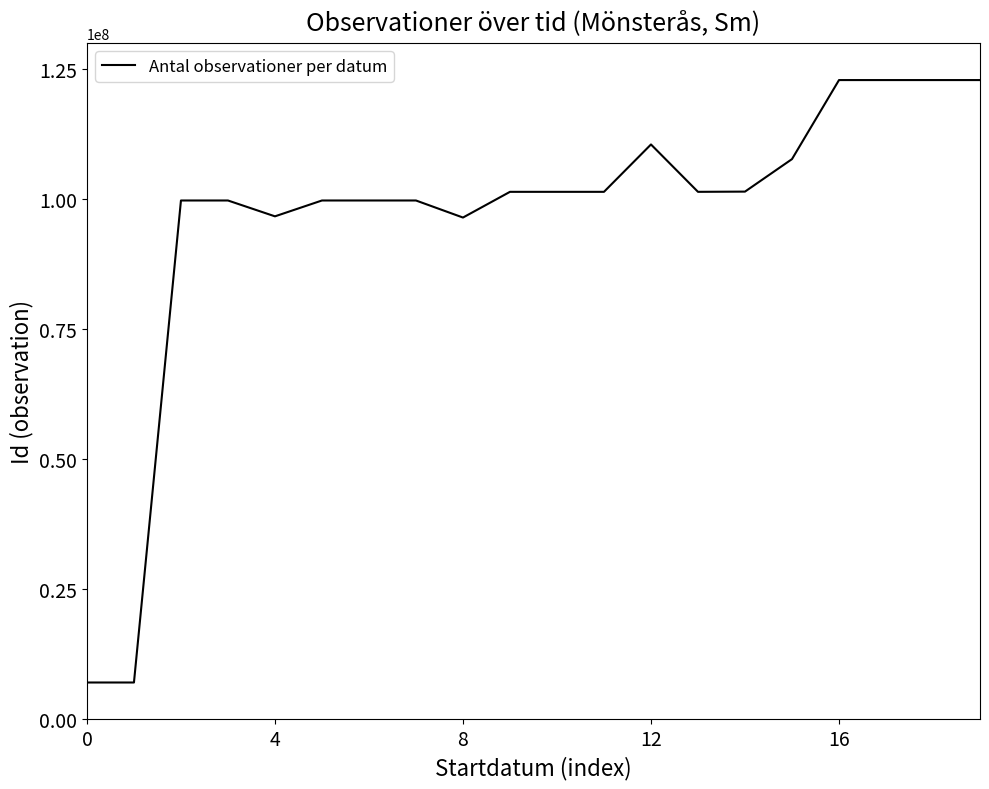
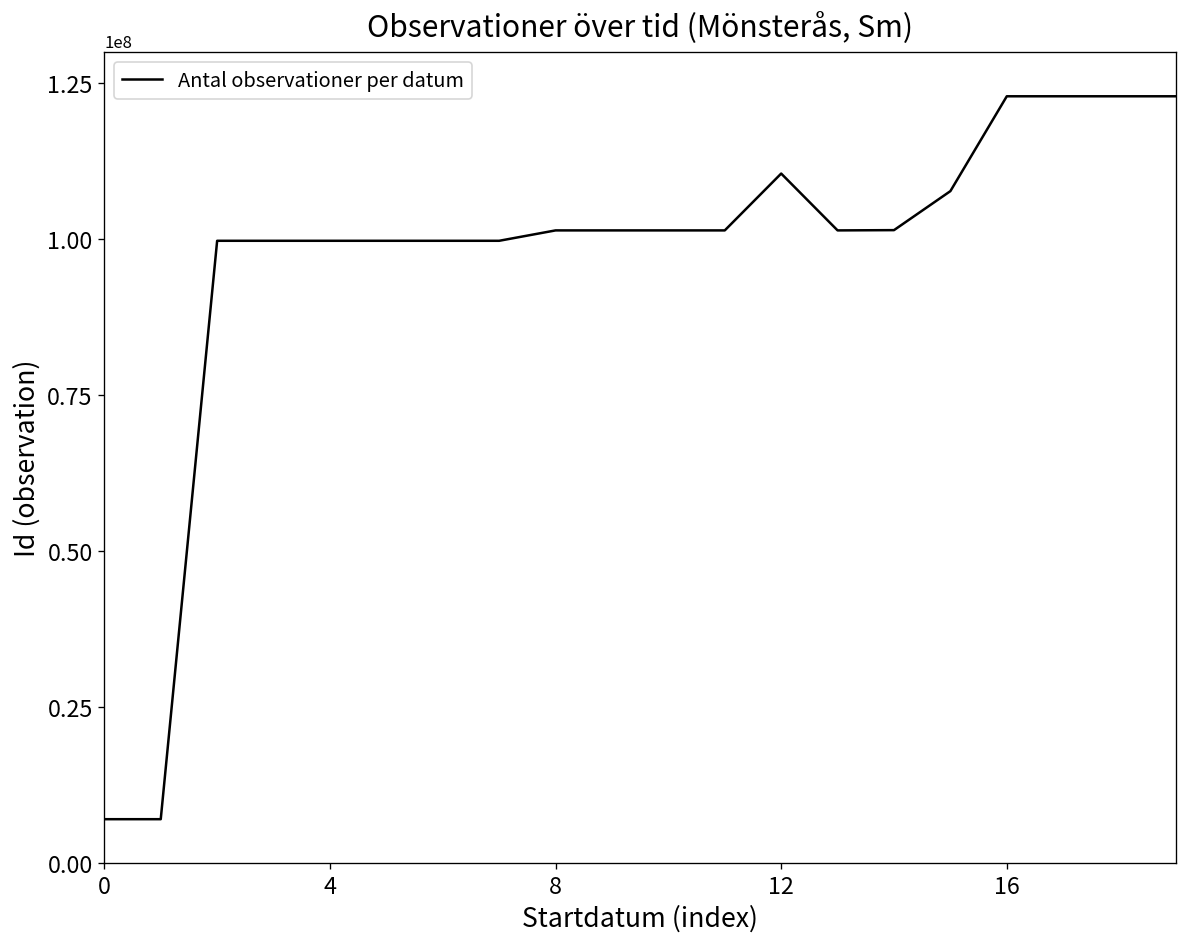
  {
    "0": 7000000,
-   "4": 97000000,
-   "8": 96000000,
+   "4": 100000000,
+   "8": 101000000,
    "12": 110000000,
    "16": 123000000
  }
